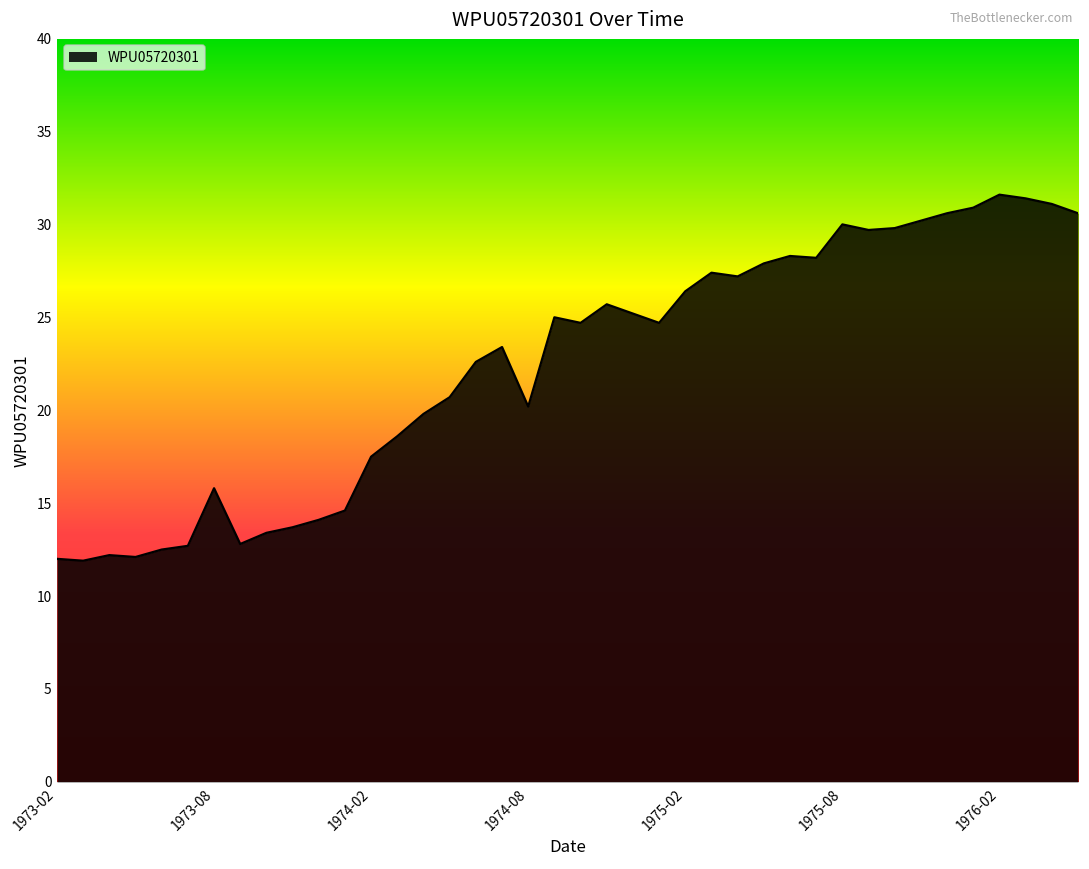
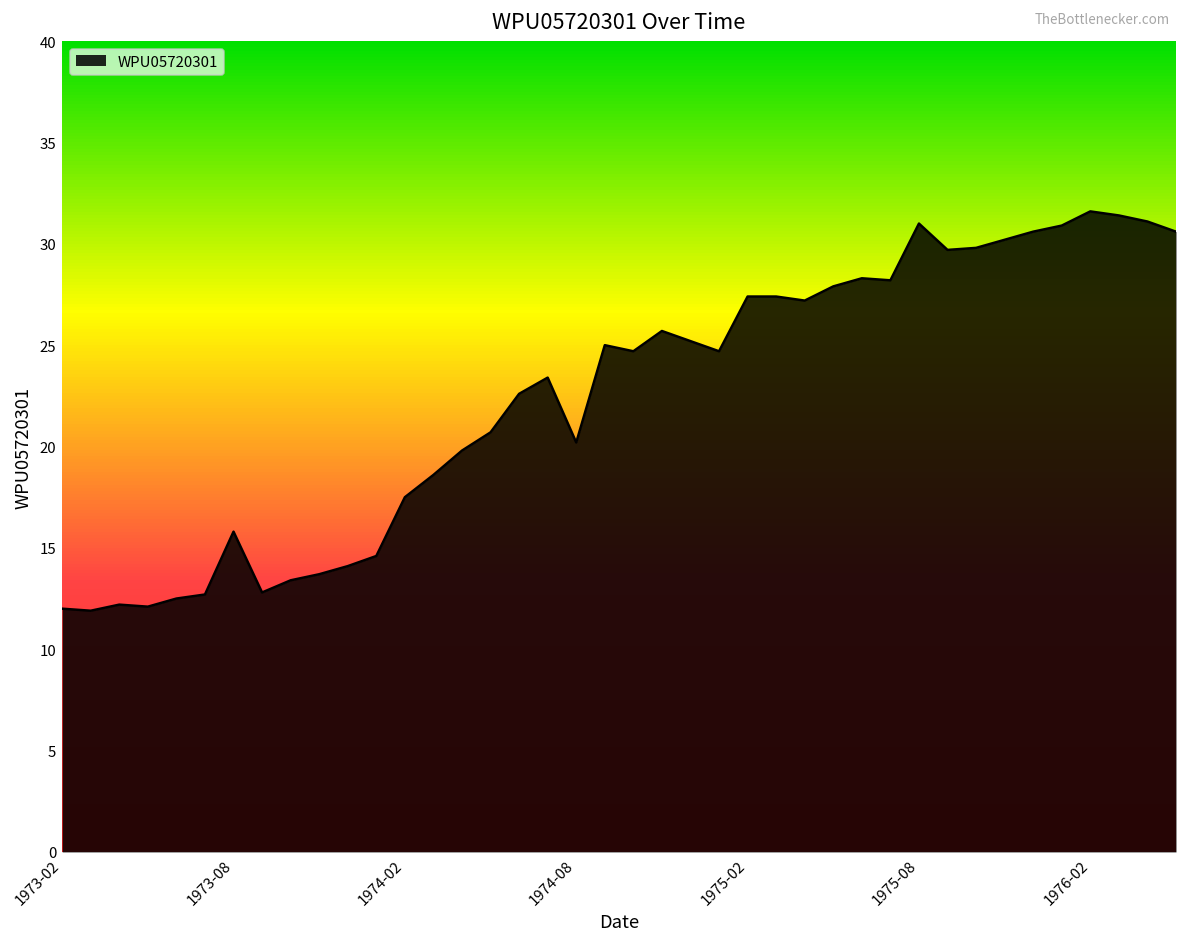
  {
    "1973-02": 12.0,
    "1973-08": 15.8,
    "1974-02": 17.5,
    "1974-08": 20.2,
-   "1975-02": 26.4,
-   "1975-08": 30,
+   "1975-02": 27.4,
+   "1975-08": 31,
    "1976-02": 31.6
  }
